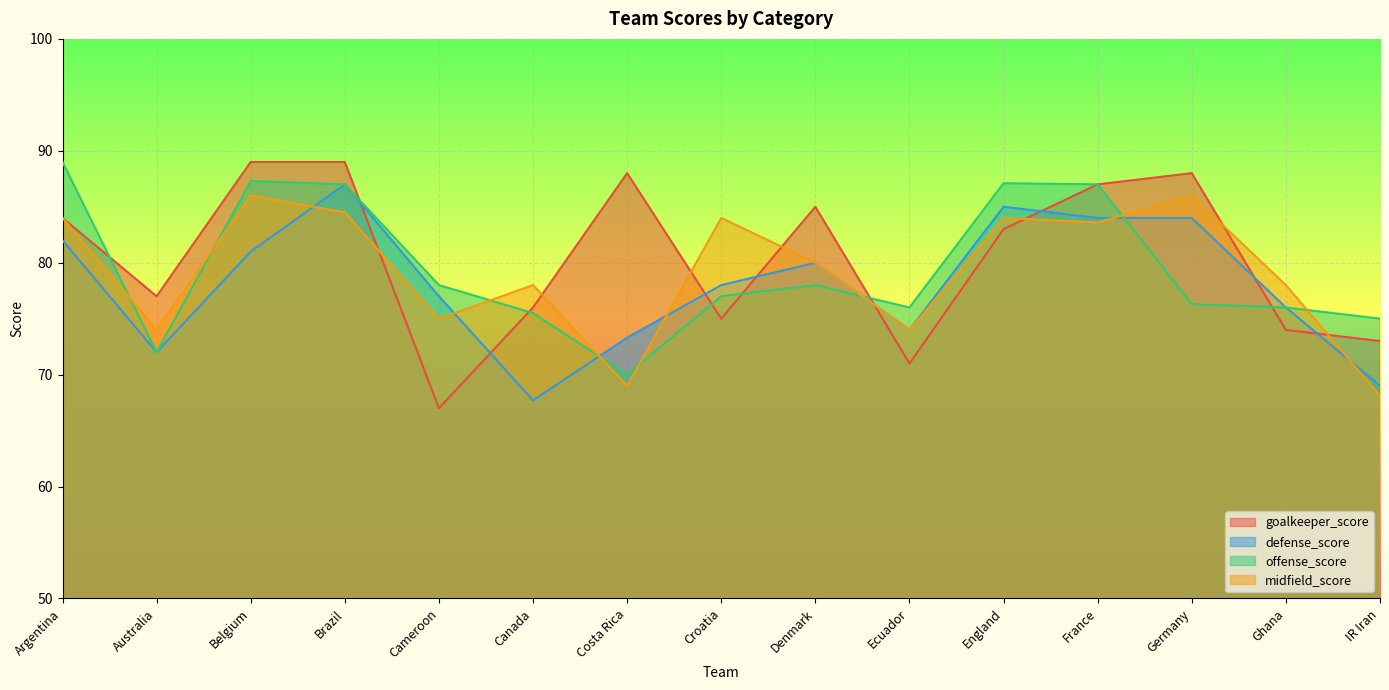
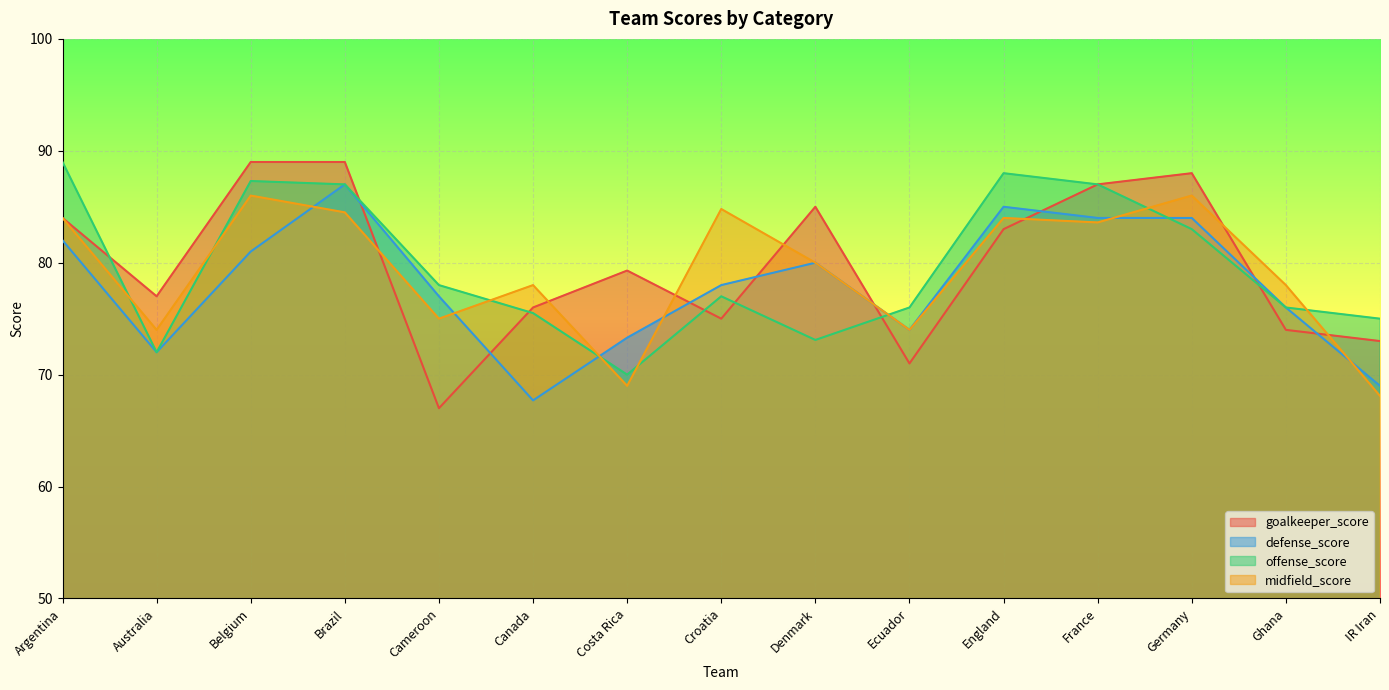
  {
    "goalkeeper_score": {
      "Australia": 77.0,
      "Belgium": 89.0,
      "Brazil": 89.0,
      "Cameroon": 67.0,
      "Canada": 76.0,
-     "Costa Rica": 88.0,
+     "Costa Rica": 79.3,
      "Croatia": 75.0,
      "Denmark": 85.0,
      "Ecuador": 71.0,
      "England": 83.0,
      "Germany": 88.0,
      "Ghana": 74.0,
      "IR Iran": 73.0
    },
    "defense_score": {
      "Argentina": 82.0,
      "Belgium": 81.0,
      "Cameroon": 77.0,
      "Canada": 67.7,
      "Costa Rica": 73.3,
      "Croatia": 78.0,
      "England": 85.0,
      "France": 84.0,
      "Germany": 84.0,
      "IR Iran": 69.0
    },
    "offense_score": {
      "Argentina": 89.0,
      "Belgium": 87.3,
      "Cameroon": 78.0,
      "Canada": 75.5,
      "Costa Rica": 70.0,
      "Croatia": 77.0,
-     "Denmark": 78.0,
+     "Denmark": 73.1,
      "Ecuador": 76.0,
-     "England": 87.1,
-     "Germany": 76.3,
+     "England": 88.0,
+     "Germany": 83.0,
      "IR Iran": 75.0
    },
    "midfield_score": {
      "Australia": 74.0,
      "Belgium": 86.0,
      "Brazil": 84.5,
      "Cameroon": 75.0,
      "Canada": 78.0,
      "Costa Rica": 69.0,
-     "Croatia": 84.0,
+     "Croatia": 84.8,
      "England": 84.0,
      "France": 83.6,
      "Germany": 86.0,
      "Ghana": 78.0,
      "IR Iran": 68.1
    }
  }
